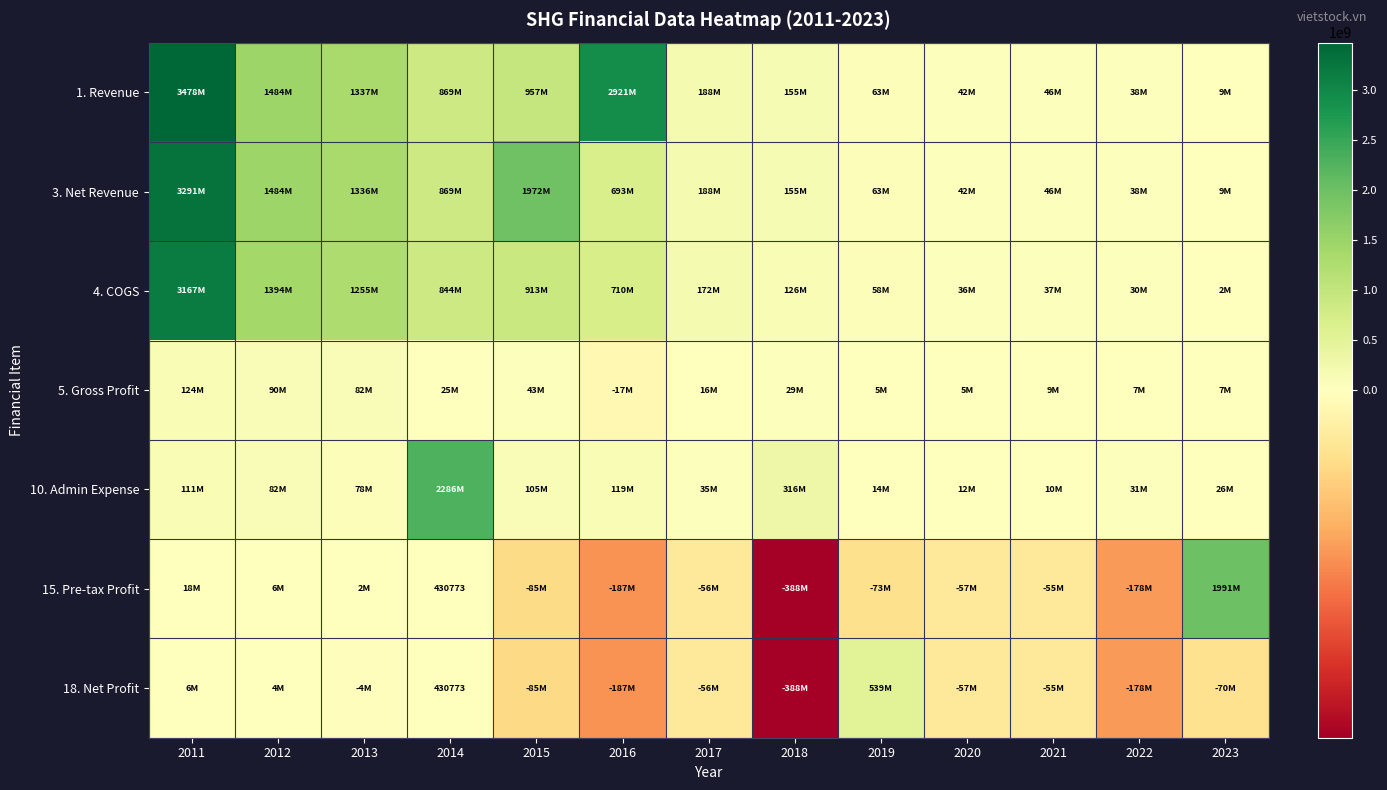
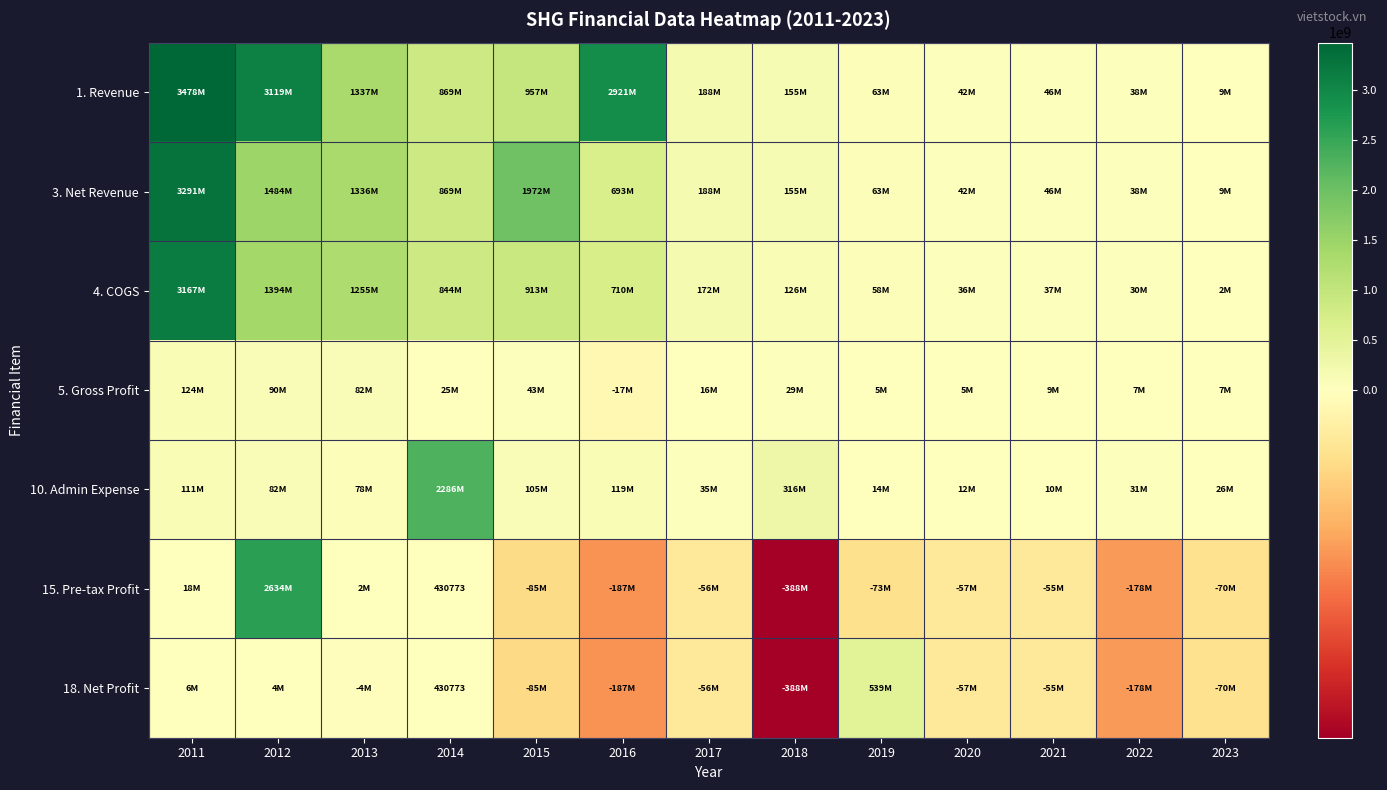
  {
    "1. Revenue": {
      "2011": "3478M",
-     "2012": "1484M",
+     "2012": "3119M",
      "2013": "1337M",
      "2014": "869M",
      "2015": "957M",
      "2016": "2921M",
      "2017": "188M",
      "2018": "155M",
      "2019": "63M",
      "2020": "42M",
      "2021": "46M",
      "2022": "38M",
      "2023": "9M"
    },
    "3. Net Revenue": {
      "2011": "3291M",
      "2012": "1484M",
      "2013": "1336M",
      "2014": "869M",
      "2015": "1972M",
      "2016": "693M",
      "2017": "188M",
      "2018": "155M",
      "2019": "63M",
      "2020": "42M",
      "2021": "46M",
      "2022": "38M",
      "2023": "9M"
    },
    "4. COGS": {
      "2011": "3167M",
      "2012": "1394M",
      "2013": "1255M",
      "2014": "844M",
      "2015": "913M",
      "2016": "710M",
      "2017": "172M",
      "2018": "126M",
      "2019": "58M",
      "2020": "36M",
      "2021": "37M",
      "2022": "30M",
      "2023": "2M"
    },
    "5. Gross Profit": {
      "2011": "124M",
      "2012": "90M",
      "2013": "82M",
      "2014": "25M",
      "2015": "43M",
      "2016": "-17M",
      "2017": "16M",
      "2018": "29M",
      "2019": "5M",
      "2020": "5M",
      "2021": "9M",
      "2022": "7M",
      "2023": "7M"
    },
    "10. Admin Expense": {
      "2011": "111M",
      "2012": "82M",
      "2013": "78M",
      "2014": "2286M",
      "2015": "105M",
      "2016": "119M",
      "2017": "35M",
      "2018": "316M",
      "2019": "14M",
      "2020": "12M",
      "2021": "10M",
      "2022": "31M",
      "2023": "26M"
    },
    "15. Pre-tax Profit": {
      "2011": "18M",
-     "2012": "6M",
+     "2012": "2634M",
      "2013": "2M",
      "2014": "430773",
      "2015": "-85M",
      "2016": "-187M",
      "2017": "-56M",
      "2018": "-388M",
      "2019": "-73M",
      "2020": "-57M",
      "2021": "-55M",
      "2022": "-178M",
-     "2023": "1991M"
+     "2023": "-70M"
    },
    "18. Net Profit": {
      "2011": "6M",
      "2012": "4M",
      "2013": "-4M",
      "2014": "430773",
      "2015": "-85M",
      "2016": "-187M",
      "2017": "-56M",
      "2018": "-388M",
      "2019": "539M",
      "2020": "-57M",
      "2021": "-55M",
      "2022": "-178M",
      "2023": "-70M"
    }
  }
